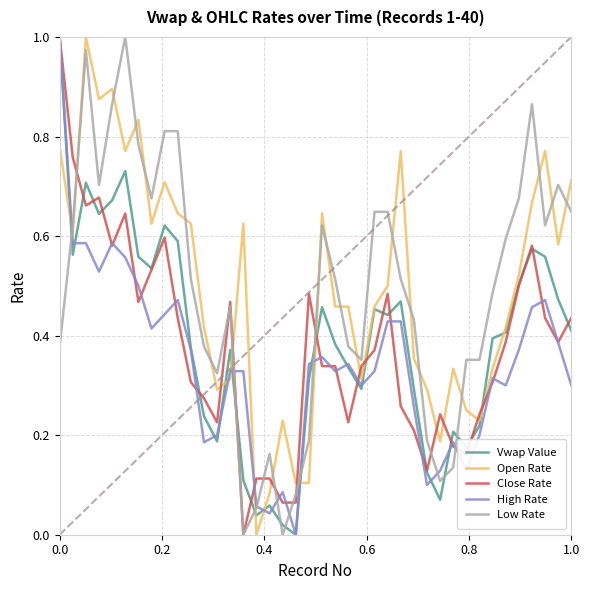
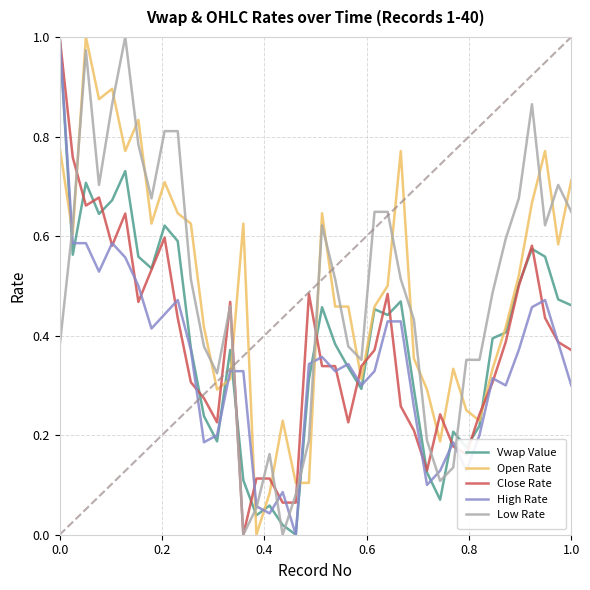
  {
    "Vwap Value": {
-     "1.0": 0.41
+     "1.0": 0.46
    },
    "Open Rate": {
      "0.0": 0.78,
      "1.0": 0.71
    },
    "Close Rate": {
-     "1.0": 0.44
+     "1.0": 0.37
    }
  }
